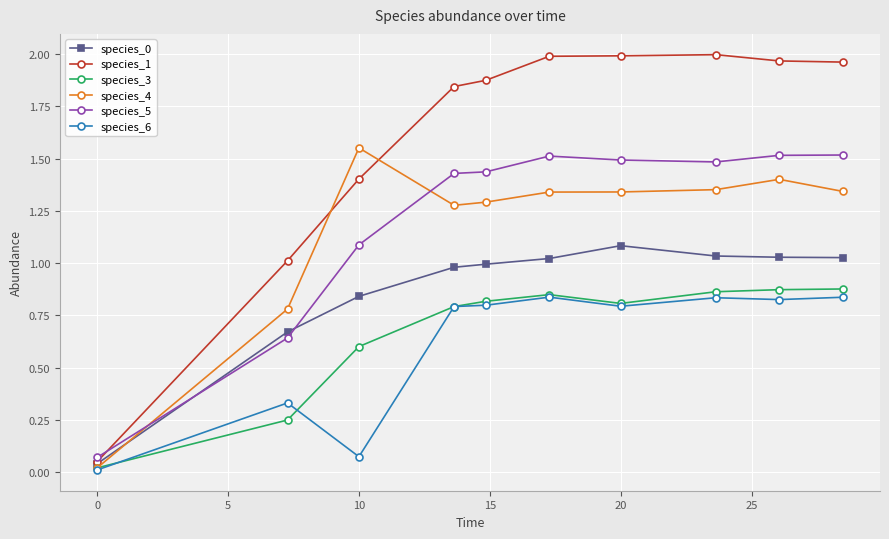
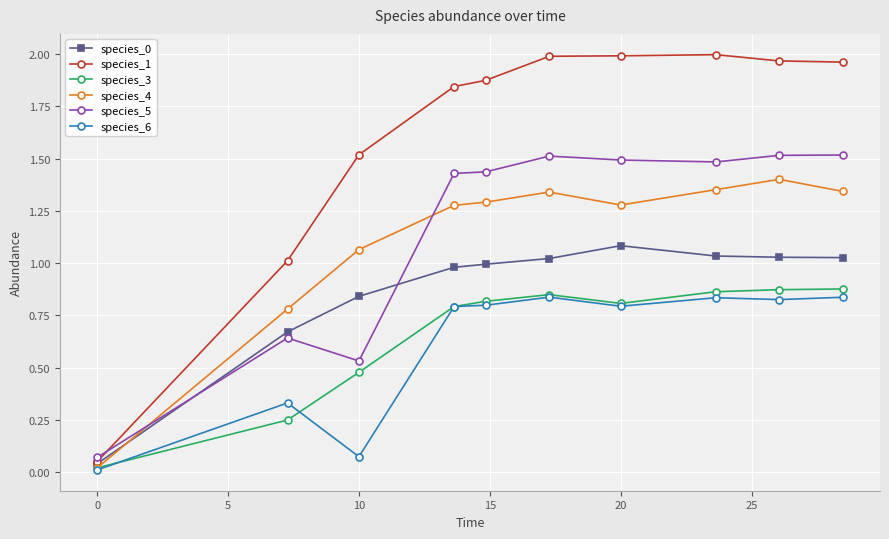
  {
    "species_0": {
      "10": 0.84,
      "20": 1.08
    },
    "species_1": {
-     "10": 1.40,
+     "10": 1.52,
      "20": 1.99
    },
    "species_3": {
-     "10": 0.60,
+     "10": 0.48,
      "20": 0.81
    },
    "species_4": {
-     "10": 1.55,
-     "20": 1.34
+     "10": 1.06,
+     "20": 1.28
    },
    "species_5": {
      "0": 0.07,
-     "10": 1.09,
+     "10": 0.53,
      "20": 1.49
    },
    "species_6": {
      "10": 0.07,
      "20": 0.79
    }
  }
